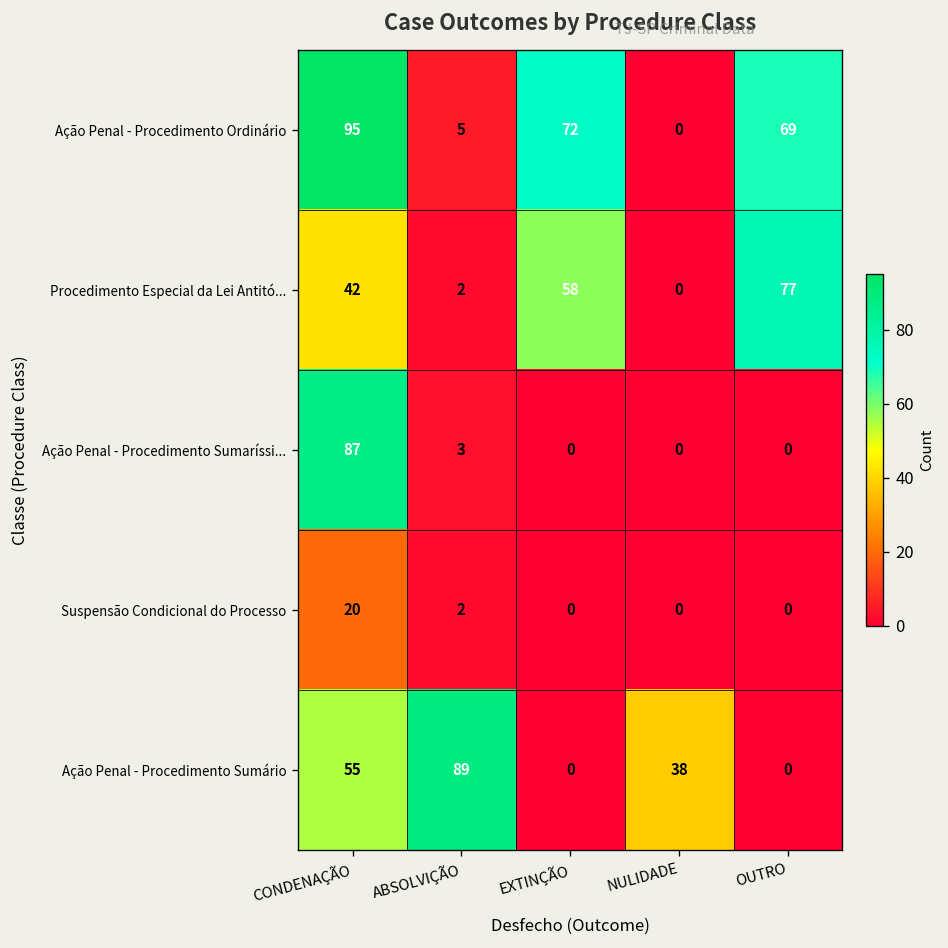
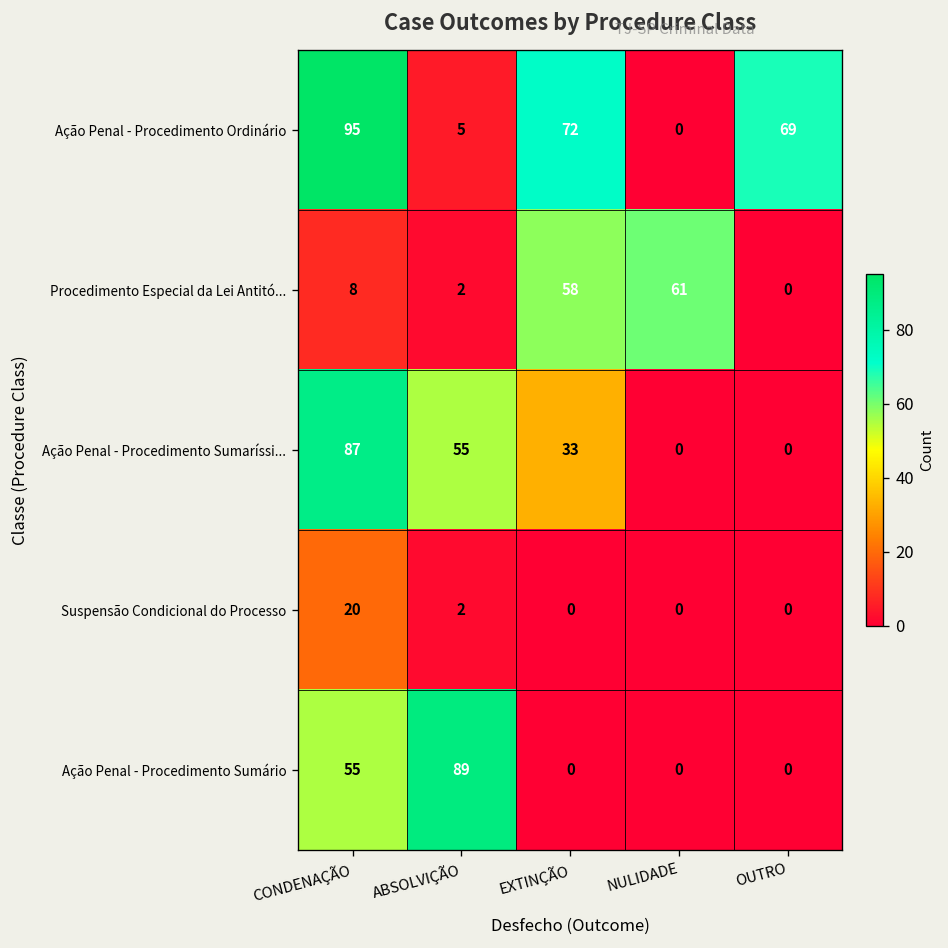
  {
    "Ação Penal - Procedimento Ordinário": {
      "CONDENAÇÃO": 95,
      "ABSOLVIÇÃO": 5,
      "EXTINÇÃO": 72,
      "NULIDADE": 0,
      "OUTRO": 69
    },
    "Procedimento Especial da Lei Antitó...": {
-     "CONDENAÇÃO": 42,
+     "CONDENAÇÃO": 8,
      "ABSOLVIÇÃO": 2,
      "EXTINÇÃO": 58,
-     "NULIDADE": 0,
-     "OUTRO": 77
+     "NULIDADE": 61,
+     "OUTRO": 0
    },
    "Ação Penal - Procedimento Sumaríssi...": {
      "CONDENAÇÃO": 87,
-     "ABSOLVIÇÃO": 3,
-     "EXTINÇÃO": 0,
+     "ABSOLVIÇÃO": 55,
+     "EXTINÇÃO": 33,
      "NULIDADE": 0,
      "OUTRO": 0
    },
    "Suspensão Condicional do Processo": {
      "CONDENAÇÃO": 20,
      "ABSOLVIÇÃO": 2,
      "EXTINÇÃO": 0,
      "NULIDADE": 0,
      "OUTRO": 0
    },
    "Ação Penal - Procedimento Sumário": {
      "CONDENAÇÃO": 55,
      "ABSOLVIÇÃO": 89,
      "EXTINÇÃO": 0,
-     "NULIDADE": 38,
+     "NULIDADE": 0,
      "OUTRO": 0
    }
  }
